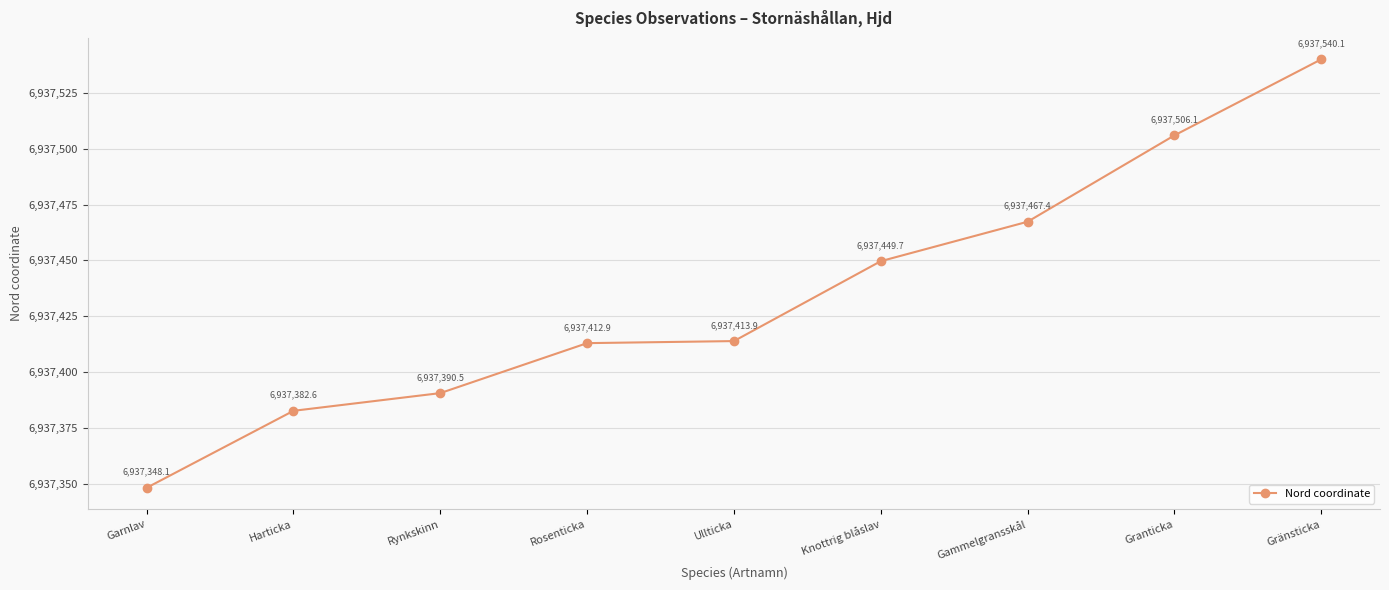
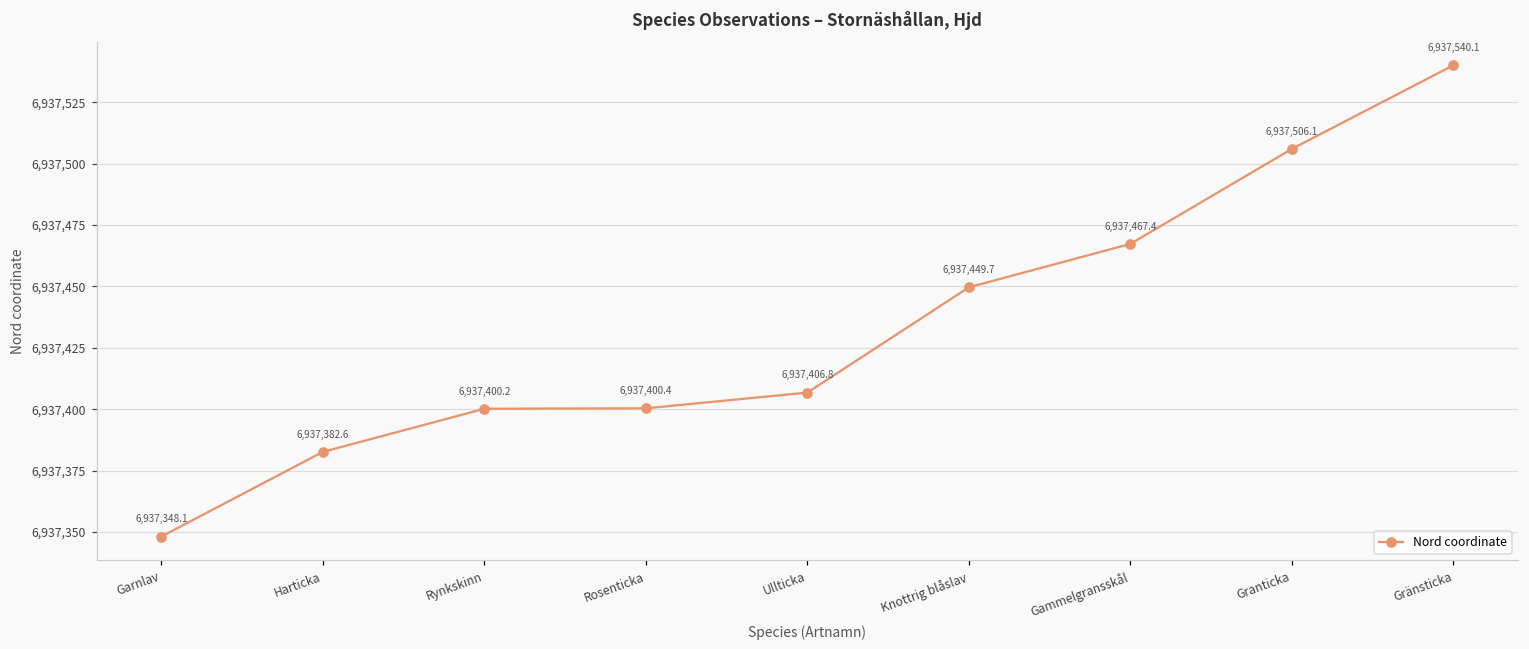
  {
    "Garnlav": "6,937,348.1",
    "Harticka": "6,937,382.6",
-   "Rynkskinn": "6,937,390.5",
-   "Rosenticka": "6,937,412.9",
-   "Ullticka": "6,937,413.9",
+   "Rynkskinn": "6,937,400.2",
+   "Rosenticka": "6,937,400.4",
+   "Ullticka": "6,937,406.8",
    "Knottrig blåslav": "6,937,449.7",
    "Gammelgransskål": "6,937,467.4",
    "Granticka": "6,937,506.1",
    "Gränsticka": "6,937,540.1"
  }
